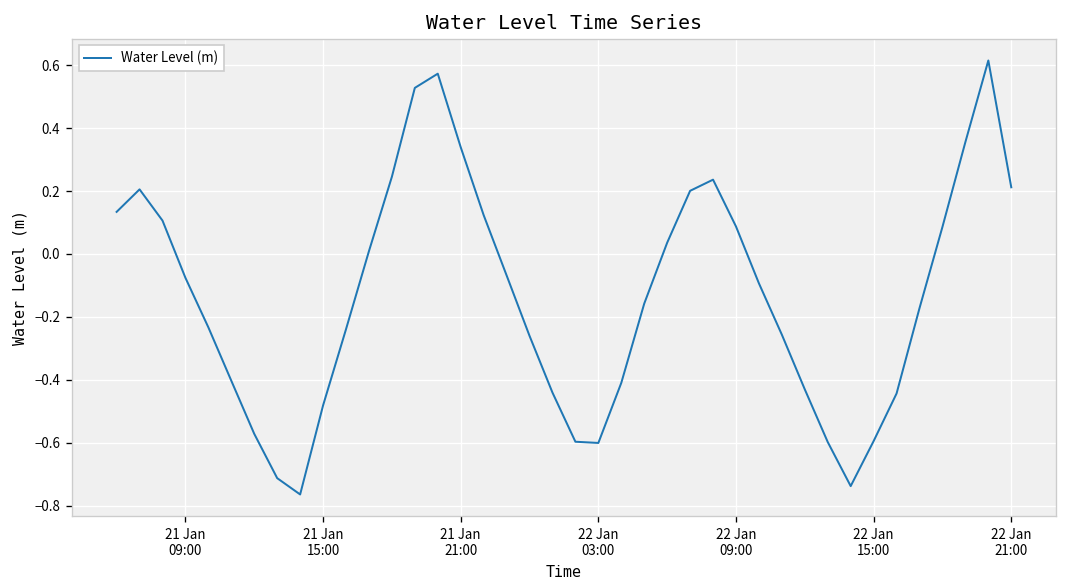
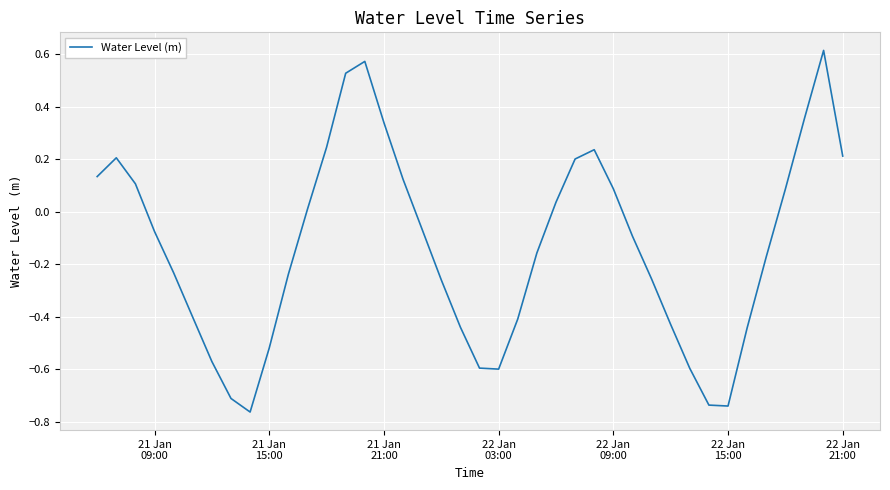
  {
    "21 Jan 09:00": -0.08,
-   "21 Jan 15:00": -0.48,
+   "21 Jan 15:00": -0.52,
    "21 Jan 21:00": 0.34,
    "22 Jan 03:00": -0.60,
    "22 Jan 09:00": 0.09,
-   "22 Jan 15:00": -0.59,
+   "22 Jan 15:00": -0.74,
    "22 Jan 21:00": 0.21
  }
